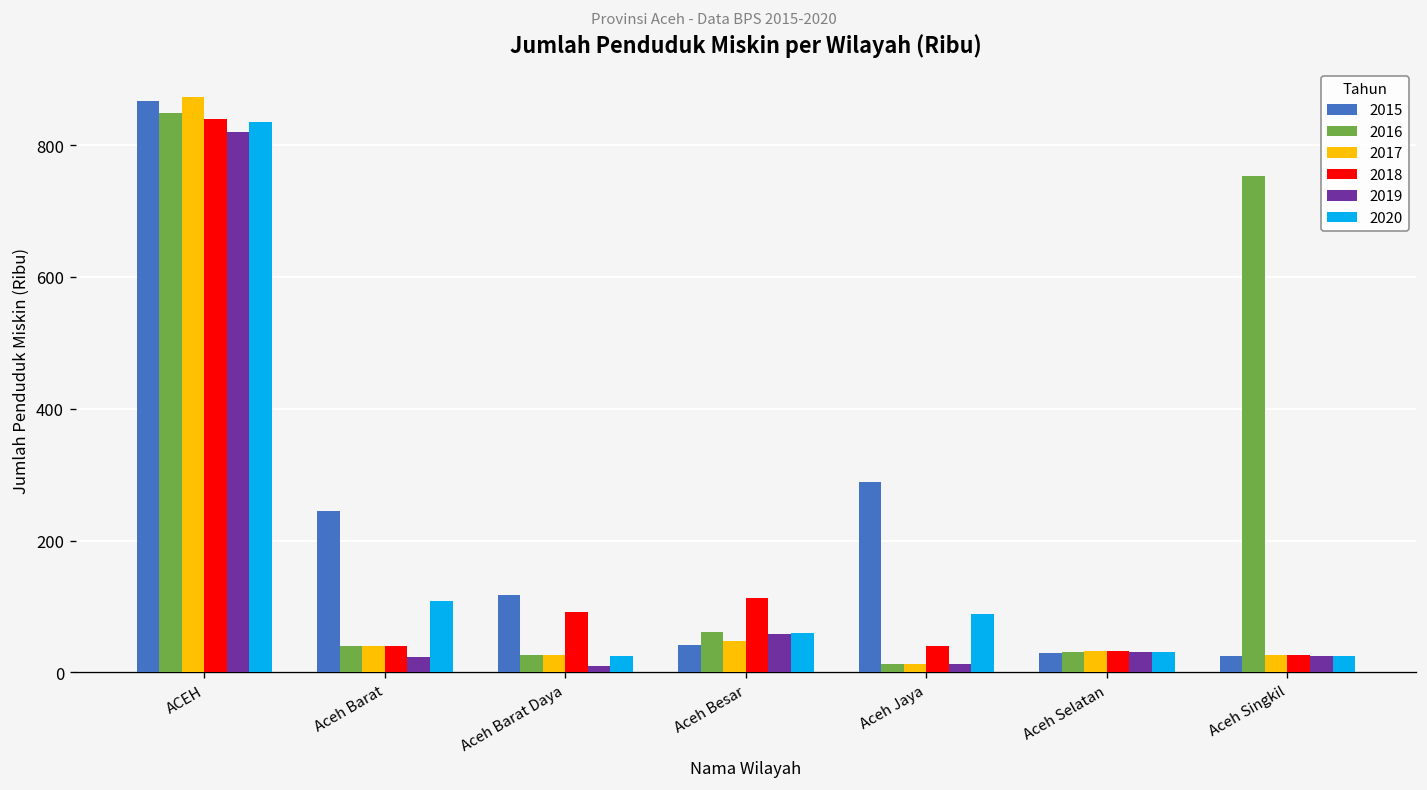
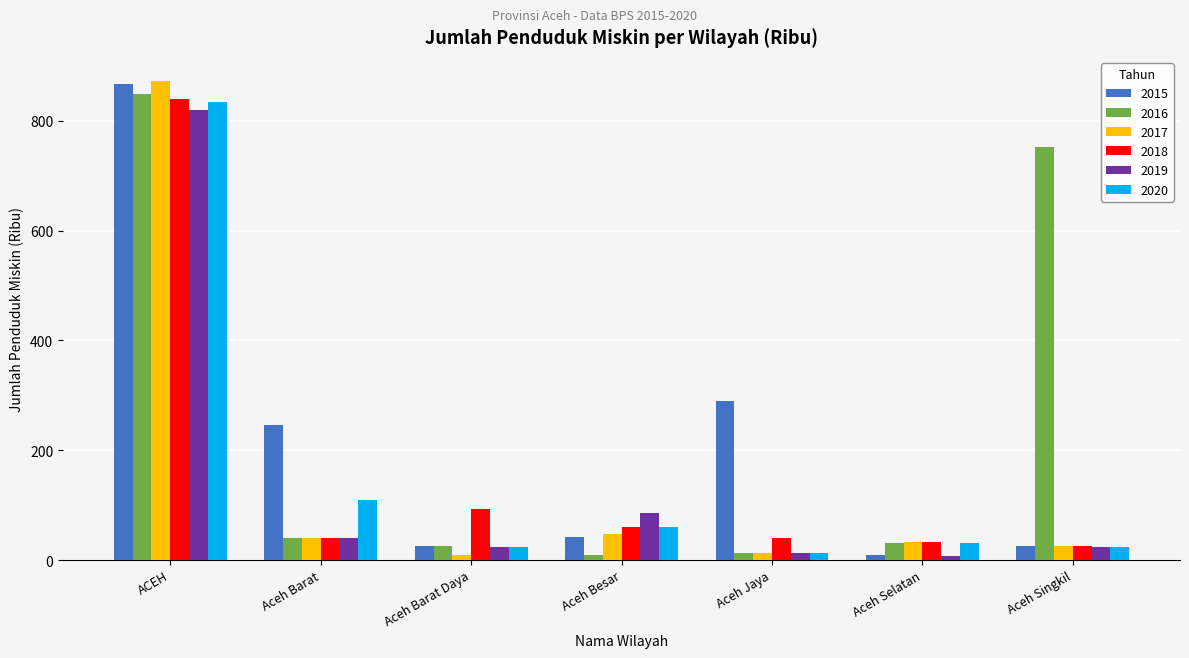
  {
    "2015": {
      "ACEH": 870,
      "Aceh Barat": 250,
-     "Aceh Barat Daya": 120,
+     "Aceh Barat Daya": 30,
      "Aceh Besar": 40,
      "Aceh Jaya": 290,
-     "Aceh Selatan": 30,
+     "Aceh Selatan": 10,
      "Aceh Singkil": 20
    },
    "2016": {
      "ACEH": 850,
      "Aceh Barat": 40,
      "Aceh Barat Daya": 30,
-     "Aceh Besar": 60,
+     "Aceh Besar": 10,
      "Aceh Jaya": 10,
      "Aceh Selatan": 30,
      "Aceh Singkil": 750
    },
    "2017": {
      "ACEH": 870,
      "Aceh Barat": 40,
-     "Aceh Barat Daya": 30,
+     "Aceh Barat Daya": 10,
      "Aceh Besar": 50,
      "Aceh Jaya": 10,
      "Aceh Selatan": 30,
      "Aceh Singkil": 30
    },
    "2018": {
      "ACEH": 840,
      "Aceh Barat": 40,
      "Aceh Barat Daya": 90,
-     "Aceh Besar": 110,
+     "Aceh Besar": 60,
      "Aceh Jaya": 40,
      "Aceh Selatan": 30,
      "Aceh Singkil": 30
    },
    "2019": {
      "ACEH": 820,
-     "Aceh Barat": 20,
-     "Aceh Barat Daya": 10,
-     "Aceh Besar": 60,
+     "Aceh Barat": 40,
+     "Aceh Barat Daya": 20,
+     "Aceh Besar": 80,
      "Aceh Jaya": 10,
-     "Aceh Selatan": 30,
+     "Aceh Selatan": 10,
      "Aceh Singkil": 20
    },
    "2020": {
      "ACEH": 830,
      "Aceh Barat": 110,
      "Aceh Barat Daya": 20,
      "Aceh Besar": 60,
-     "Aceh Jaya": 90,
+     "Aceh Jaya": 10,
      "Aceh Selatan": 30,
      "Aceh Singkil": 20
    }
  }
